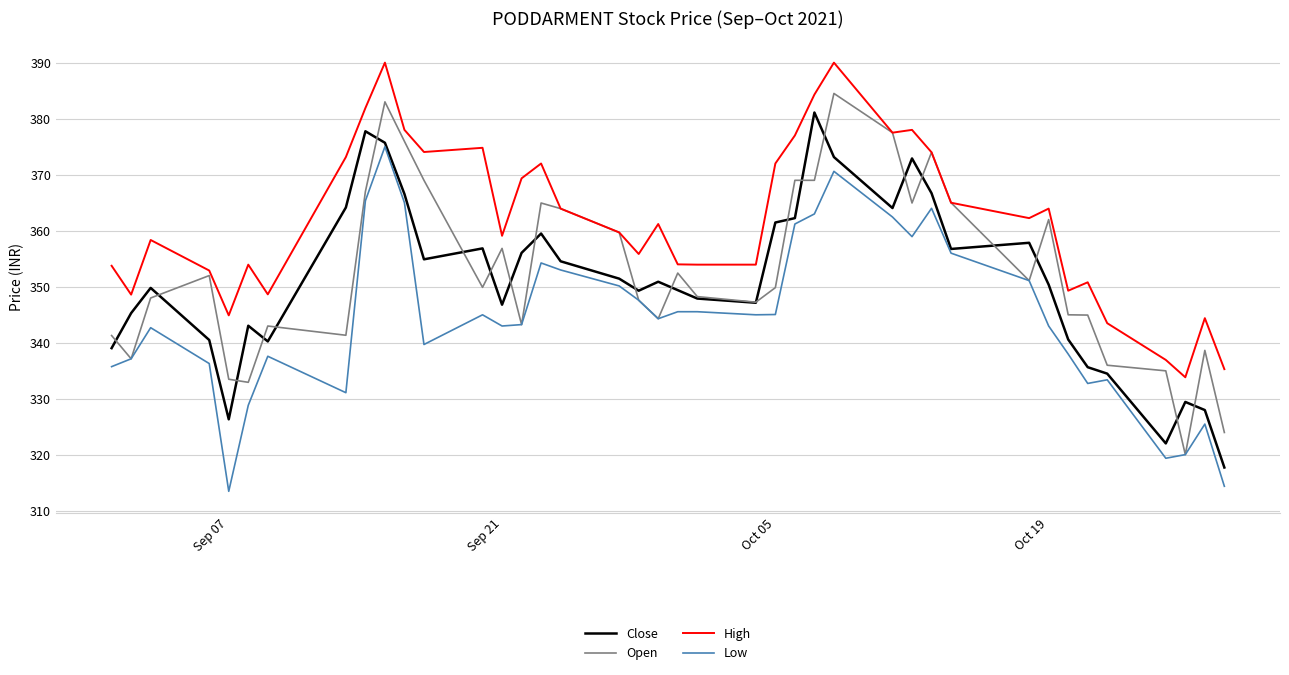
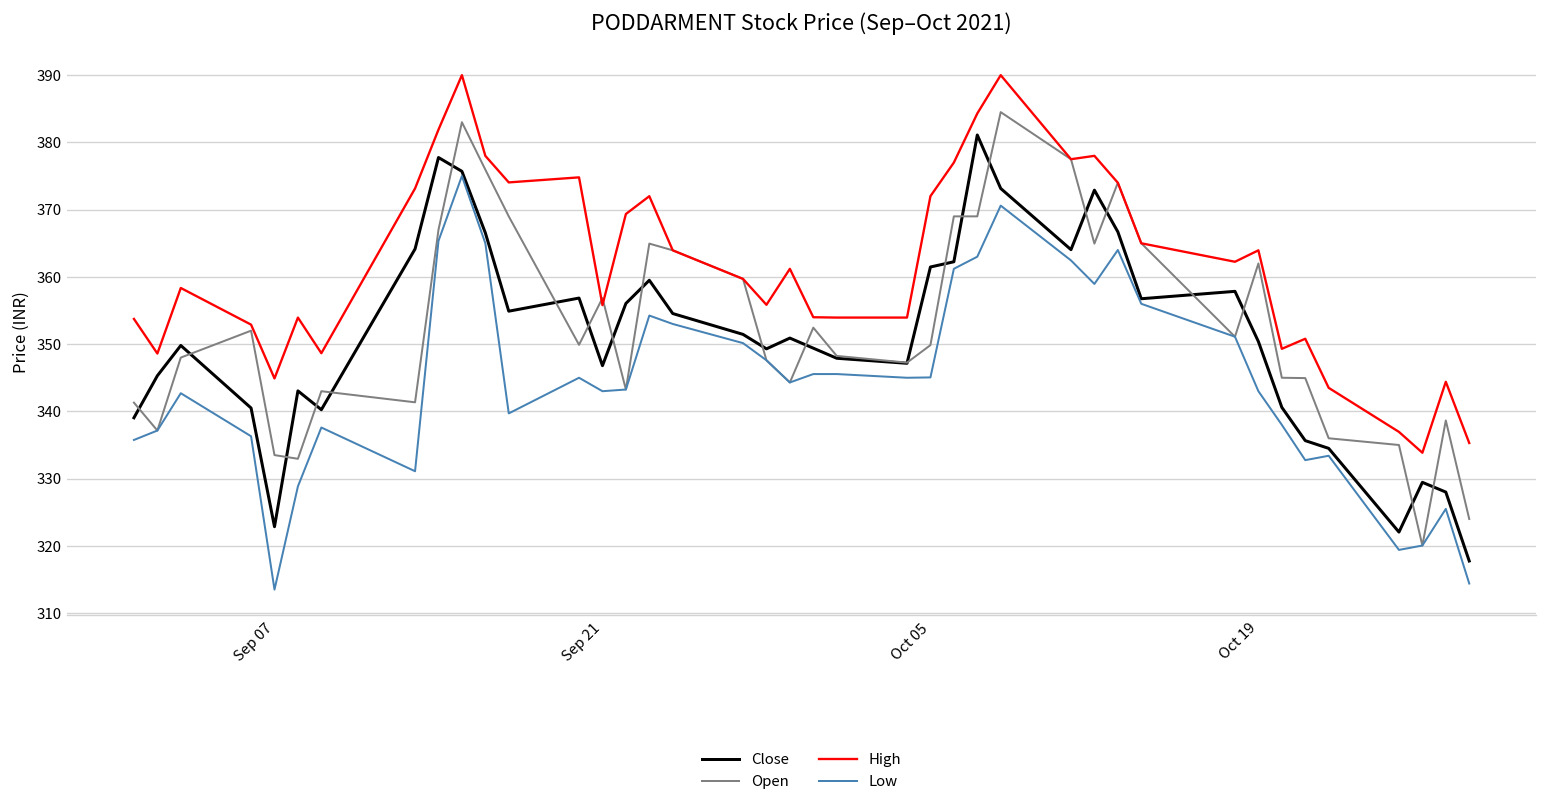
  {
    "Close": {
-     "Sep 07": 326,
+     "Sep 07": 323,
      "Sep 21": 347,
      "Oct 05": 361,
      "Oct 19": 350
    },
    "Open": {
      "Sep 07": 334,
      "Sep 21": 357,
      "Oct 05": 350,
      "Oct 19": 362
    },
    "High": {
      "Sep 07": 345,
-     "Sep 21": 359,
+     "Sep 21": 356,
      "Oct 05": 372,
      "Oct 19": 364
    },
    "Low": {
      "Sep 07": 314,
      "Sep 21": 343,
      "Oct 05": 345,
      "Oct 19": 343
    }
  }
